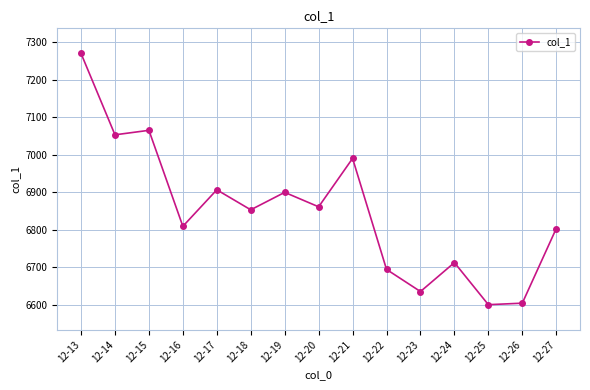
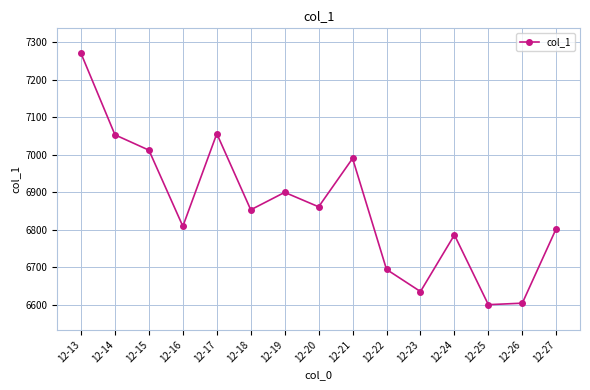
  {
    "12-13": 7270,
    "12-14": 7050,
-   "12-15": 7060,
+   "12-15": 7010,
    "12-16": 6810,
-   "12-17": 6910,
+   "12-17": 7060,
    "12-18": 6850,
    "12-19": 6900,
    "12-20": 6860,
    "12-21": 6990,
    "12-22": 6690,
    "12-23": 6630,
-   "12-24": 6710,
+   "12-24": 6790,
    "12-25": 6600,
    "12-26": 6600,
    "12-27": 6800
  }
